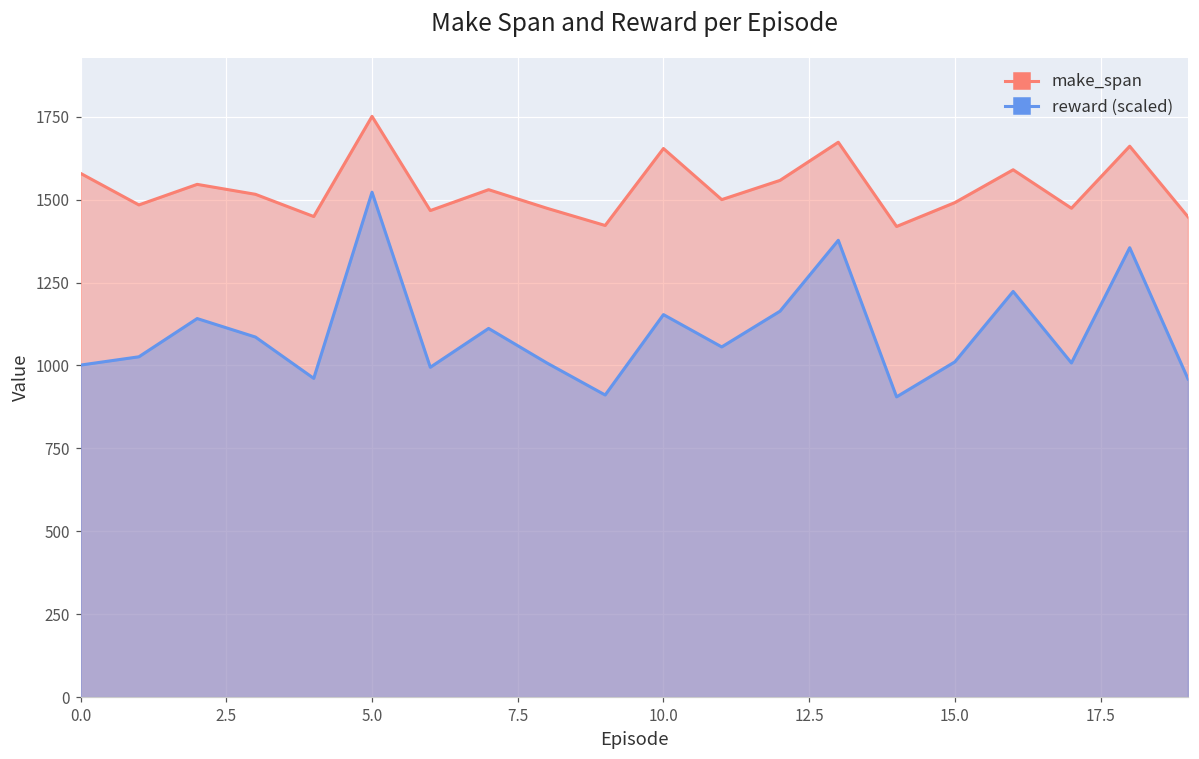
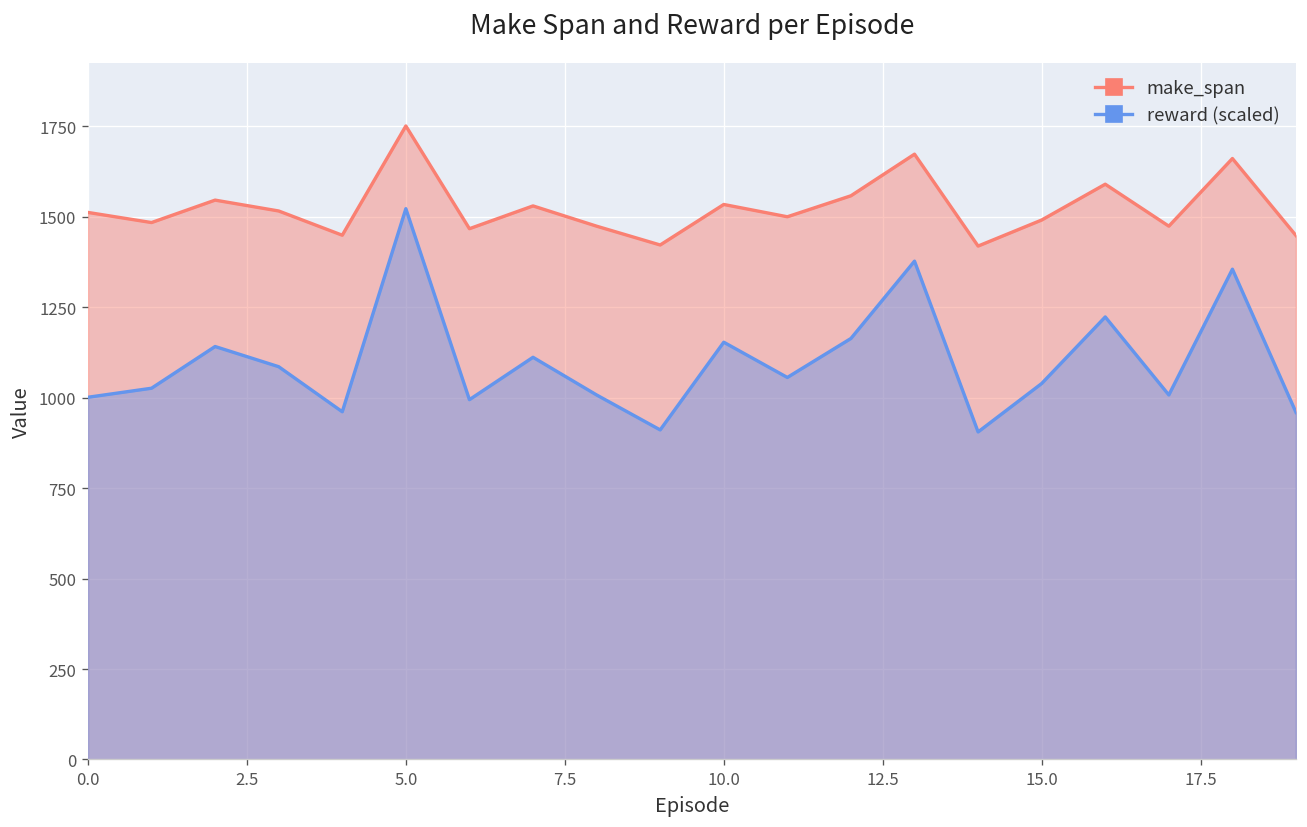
  {
    "make_span": {
-     "0.0": 1580,
+     "0.0": 1510,
      "5.0": 1750,
-     "10.0": 1650,
+     "10.0": 1530,
      "15.0": 1490
    },
    "reward (scaled)": {
      "0.0": 1000,
      "5.0": 1520,
      "10.0": 1150,
-     "15.0": 1010
+     "15.0": 1040
    }
  }
